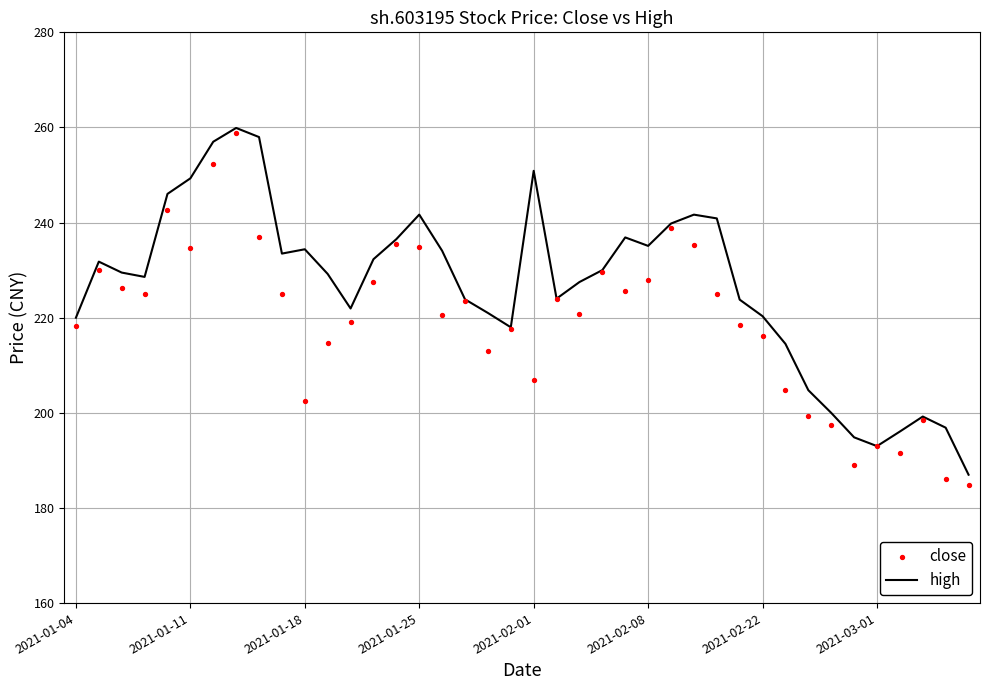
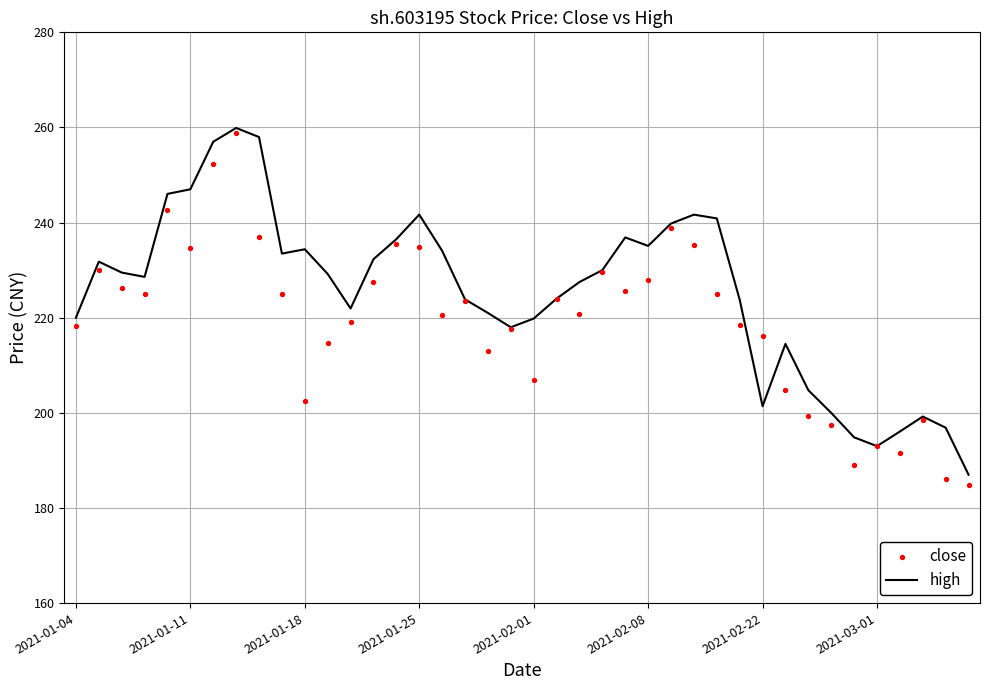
  {
    "high": {
      "2021-01-04": 220,
-     "2021-01-11": 249,
+     "2021-01-11": 247,
      "2021-01-18": 234,
      "2021-01-25": 242,
-     "2021-02-01": 251,
+     "2021-02-01": 220,
      "2021-02-08": 235,
-     "2021-02-22": 220
+     "2021-02-22": 201
    }
  }
